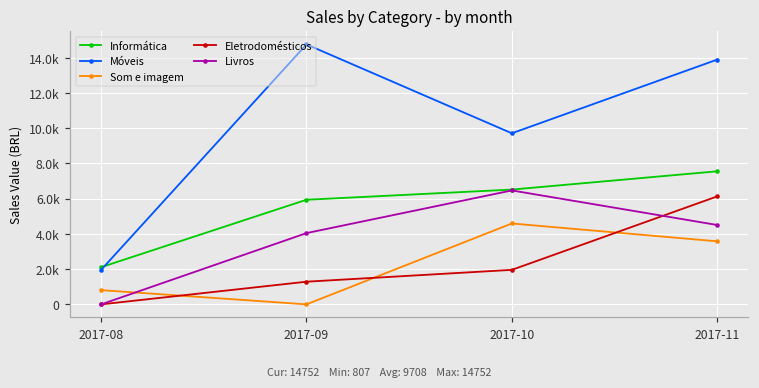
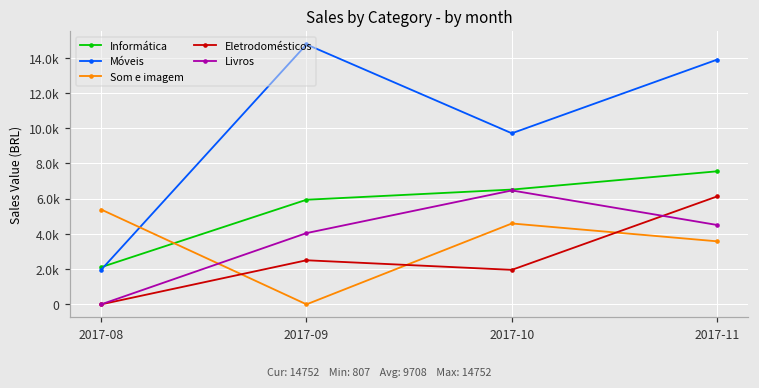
  {
    "Informática": {
      "2017-09": 5900,
      "2017-11": 7600
    },
    "Móveis": {
      "2017-10": 9700,
      "2017-11": 13900
    },
    "Som e imagem": {
-     "2017-08": 800,
+     "2017-08": 5400,
      "2017-09": 0,
      "2017-10": 4600,
      "2017-11": 3600
    },
    "Eletrodomésticos": {
-     "2017-09": 1300,
+     "2017-09": 2500,
      "2017-10": 2000,
      "2017-11": 6100
    },
    "Livros": {
      "2017-09": 4000,
      "2017-11": 4500
    }
  }
